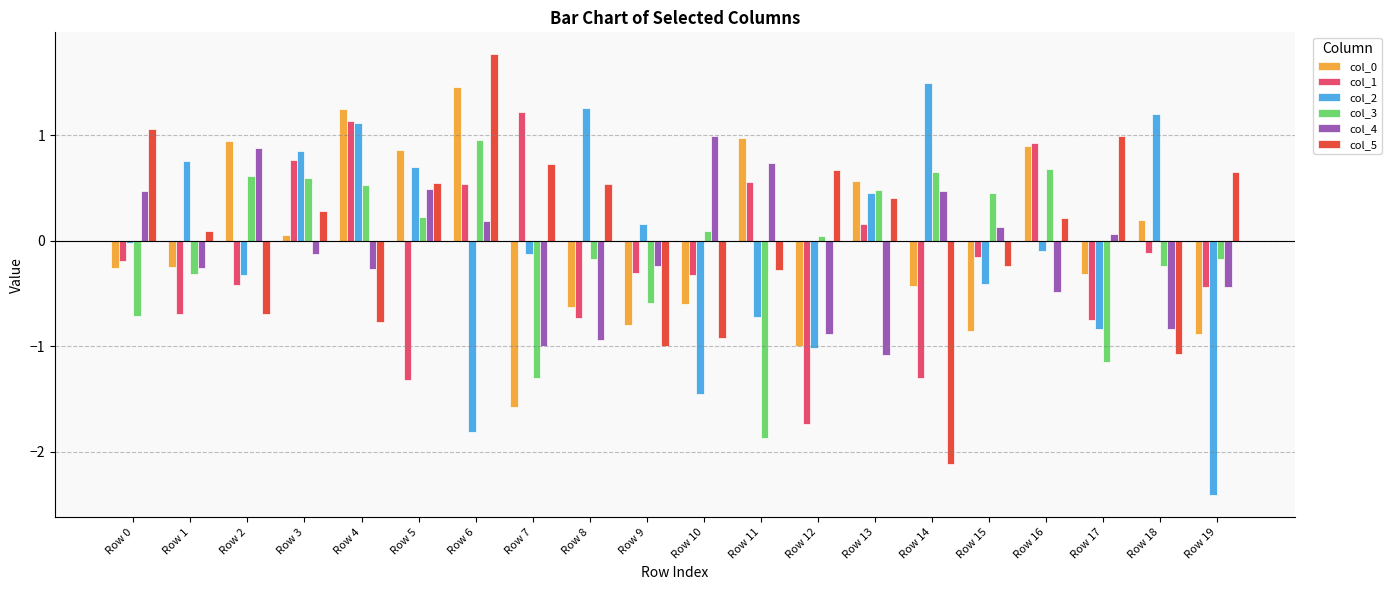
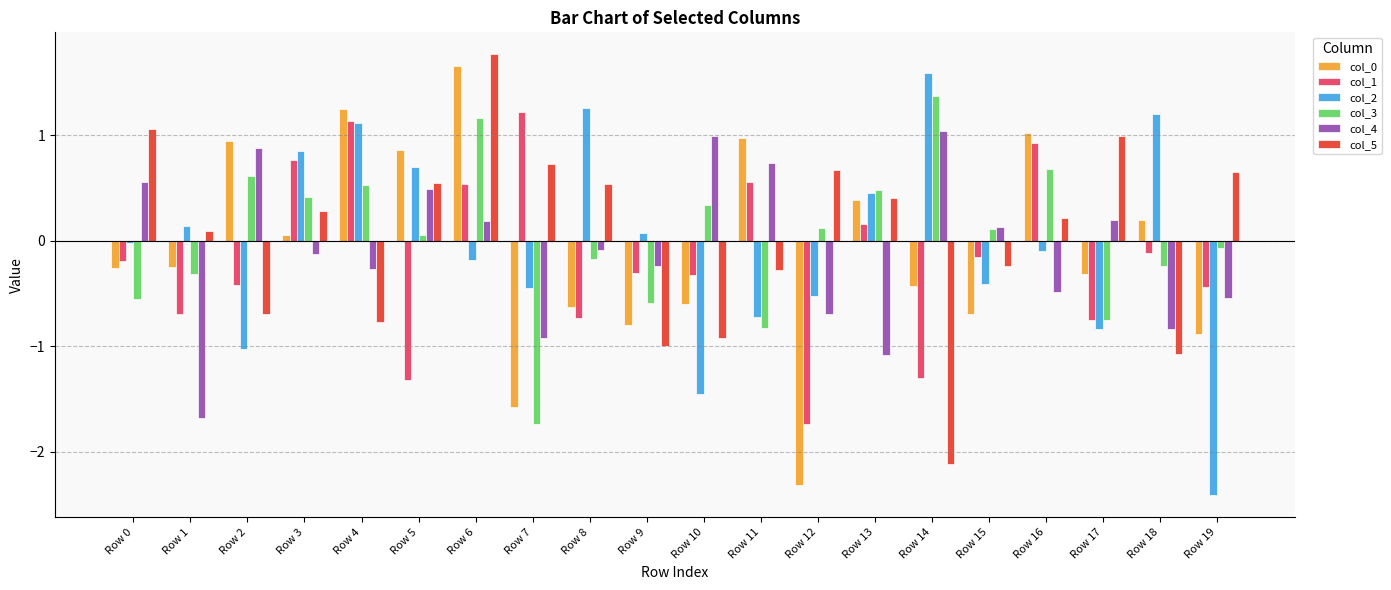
  {
    "col_0": {
      "Row 0": -0.26,
      "Row 1": -0.25,
      "Row 2": 0.94,
      "Row 3": 0.05,
      "Row 4": 1.25,
      "Row 5": 0.86,
-     "Row 6": 1.46,
+     "Row 6": 1.66,
      "Row 7": -1.57,
      "Row 8": -0.63,
      "Row 9": -0.80,
      "Row 10": -0.60,
      "Row 11": 0.97,
-     "Row 12": -1.00,
-     "Row 13": 0.56,
+     "Row 12": -2.32,
+     "Row 13": 0.39,
      "Row 14": -0.43,
-     "Row 15": -0.86,
-     "Row 16": 0.90,
+     "Row 15": -0.69,
+     "Row 16": 1.02,
      "Row 17": -0.32,
      "Row 18": 0.20,
      "Row 19": -0.89
    },
    "col_2": {
-     "Row 1": 0.76,
-     "Row 2": -0.33,
+     "Row 1": 0.14,
+     "Row 2": -1.03,
      "Row 3": 0.85,
      "Row 4": 1.12,
      "Row 5": 0.70,
-     "Row 6": -1.81,
-     "Row 7": -0.12,
+     "Row 6": -0.19,
+     "Row 7": -0.45,
      "Row 8": 1.25,
-     "Row 9": 0.15,
+     "Row 9": 0.08,
      "Row 10": -1.46,
      "Row 11": -0.72,
-     "Row 12": -1.01,
+     "Row 12": -0.52,
      "Row 13": 0.46,
-     "Row 14": 1.50,
+     "Row 14": 1.59,
      "Row 15": -0.41,
      "Row 16": -0.10,
      "Row 17": -0.84,
      "Row 18": 1.20,
      "Row 19": -2.41
    },
    "col_3": {
-     "Row 0": -0.72,
+     "Row 0": -0.55,
      "Row 1": -0.32,
      "Row 2": 0.62,
-     "Row 3": 0.59,
+     "Row 3": 0.41,
      "Row 4": 0.53,
-     "Row 5": 0.22,
-     "Row 6": 0.95,
-     "Row 7": -1.30,
+     "Row 5": 0.05,
+     "Row 6": 1.16,
+     "Row 7": -1.74,
      "Row 8": -0.18,
      "Row 9": -0.59,
-     "Row 10": 0.09,
-     "Row 11": -1.87,
-     "Row 12": 0.04,
+     "Row 10": 0.34,
+     "Row 11": -0.83,
+     "Row 12": 0.12,
      "Row 13": 0.48,
-     "Row 14": 0.65,
-     "Row 15": 0.45,
+     "Row 14": 1.37,
+     "Row 15": 0.11,
      "Row 16": 0.68,
-     "Row 17": -1.15,
+     "Row 17": -0.76,
      "Row 18": -0.24,
-     "Row 19": -0.18
+     "Row 19": -0.07
    },
    "col_4": {
-     "Row 0": 0.48,
-     "Row 1": -0.26,
+     "Row 0": 0.56,
+     "Row 1": -1.68,
      "Row 2": 0.88,
      "Row 3": -0.12,
      "Row 4": -0.27,
      "Row 5": 0.49,
      "Row 6": 0.18,
-     "Row 7": -1.00,
-     "Row 8": -0.94,
+     "Row 7": -0.92,
+     "Row 8": -0.09,
      "Row 9": -0.24,
      "Row 10": 1.00,
      "Row 11": 0.74,
-     "Row 12": -0.89,
+     "Row 12": -0.69,
      "Row 13": -1.08,
-     "Row 14": 0.47,
+     "Row 14": 1.04,
      "Row 15": 0.13,
      "Row 16": -0.49,
-     "Row 17": 0.06,
+     "Row 17": 0.20,
      "Row 18": -0.84,
-     "Row 19": -0.44
+     "Row 19": -0.55
    }
  }
